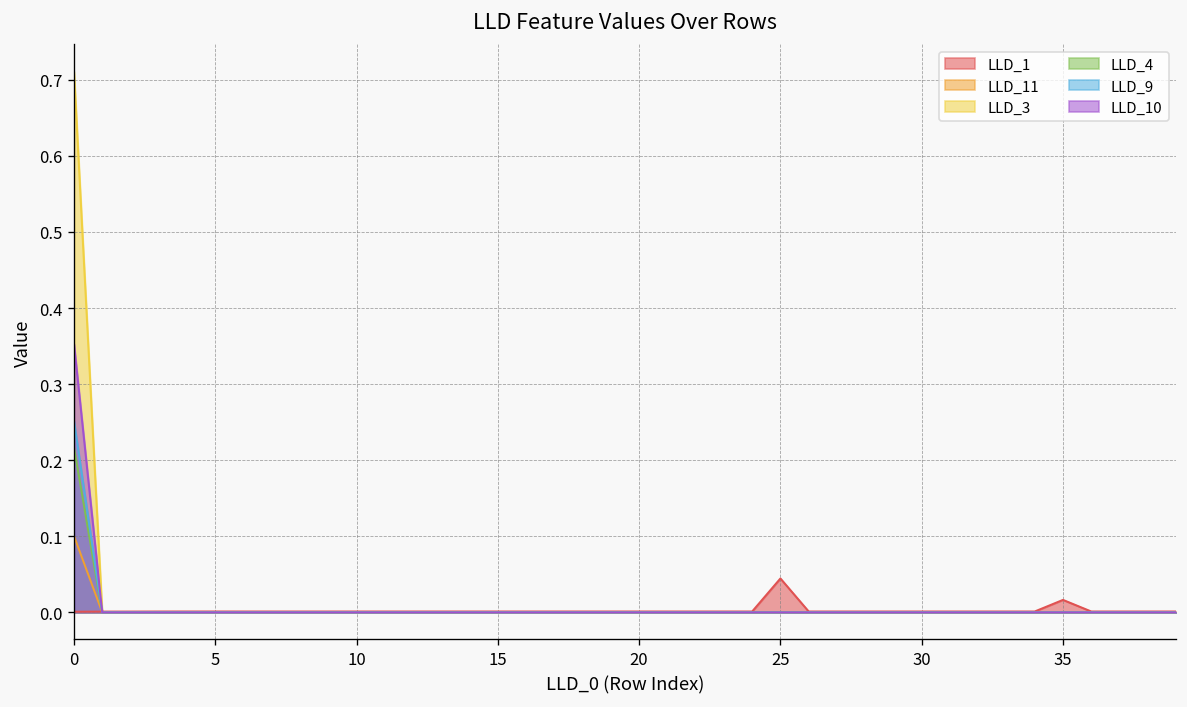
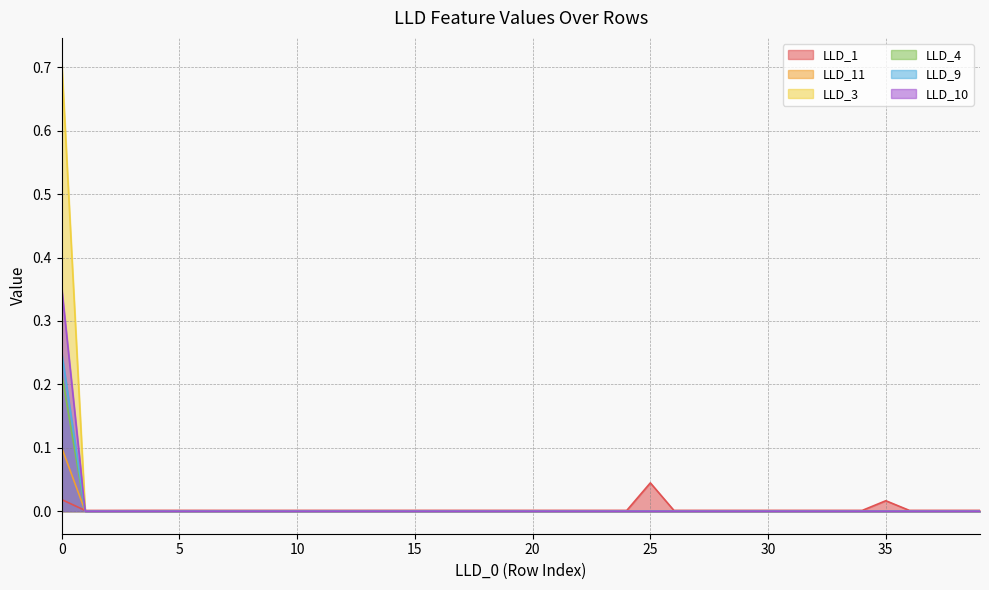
  {
    "LLD_1": {
-     "0": 0.00,
+     "0": 0.02,
      "25": 0.04,
      "35": 0.02
    },
    "LLD_4": {
      "0": 0.22
    },
    "LLD_9": {
      "0": 0.25
    },
    "LLD_10": {
      "0": 0.35
    }
  }
